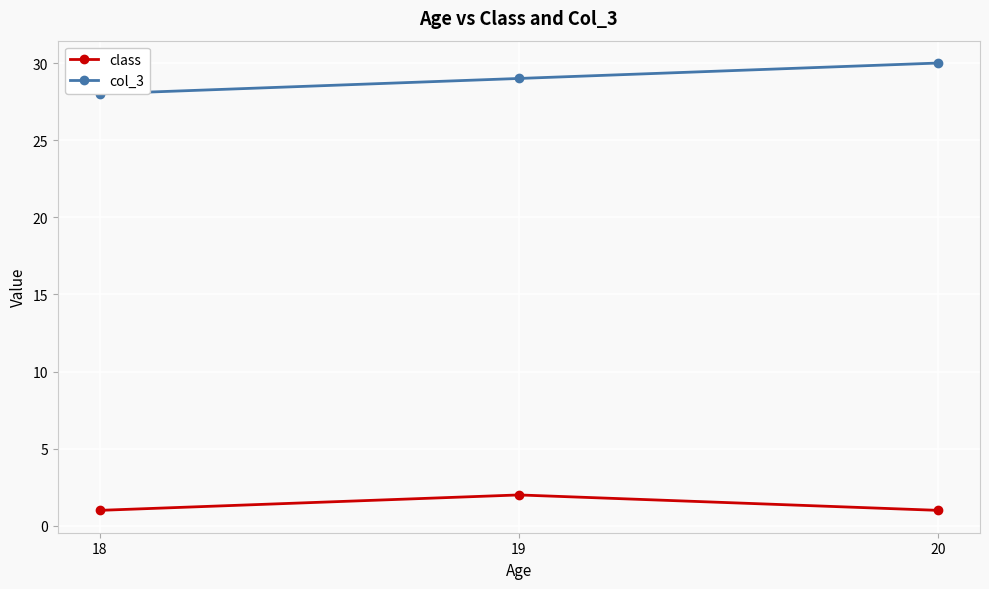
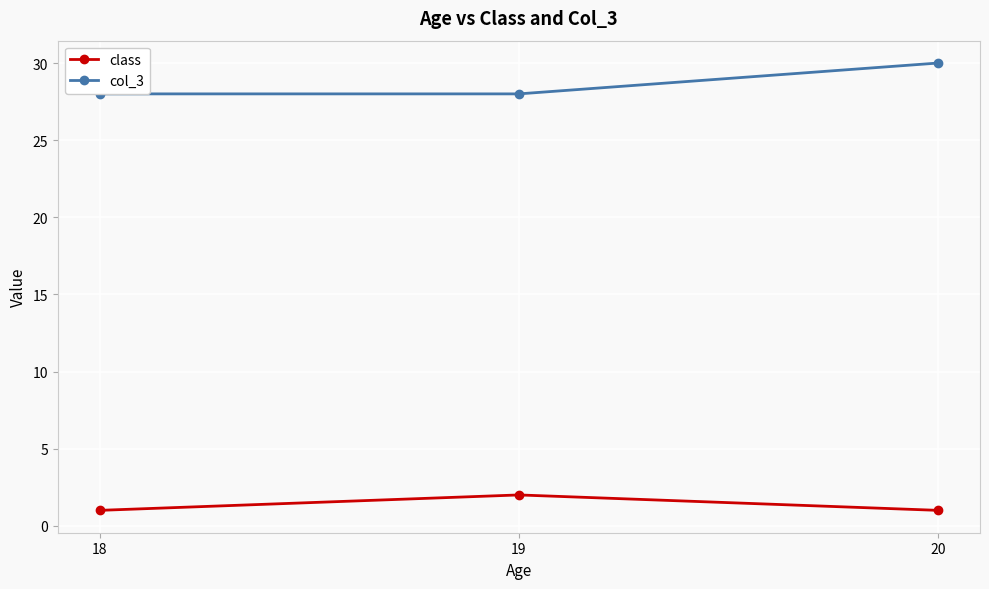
  {
    "class": {
      "18": 1,
      "19": 2,
      "20": 1
    },
    "col_3": {
      "18": 28,
-     "19": 29,
+     "19": 28,
      "20": 30
    }
  }
